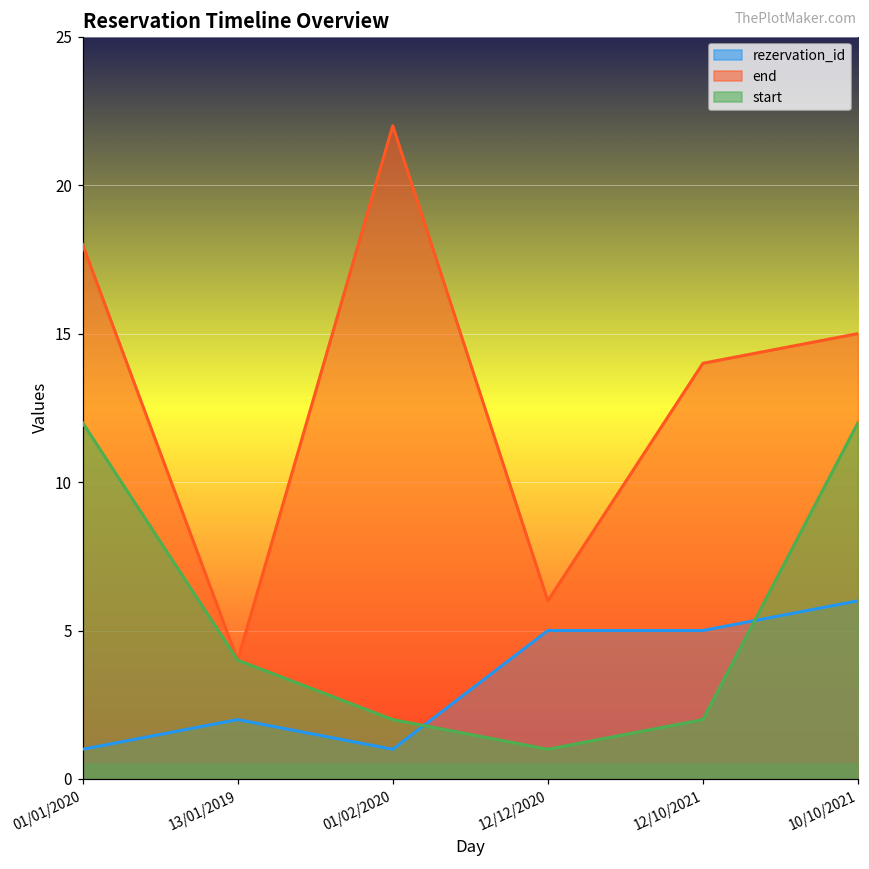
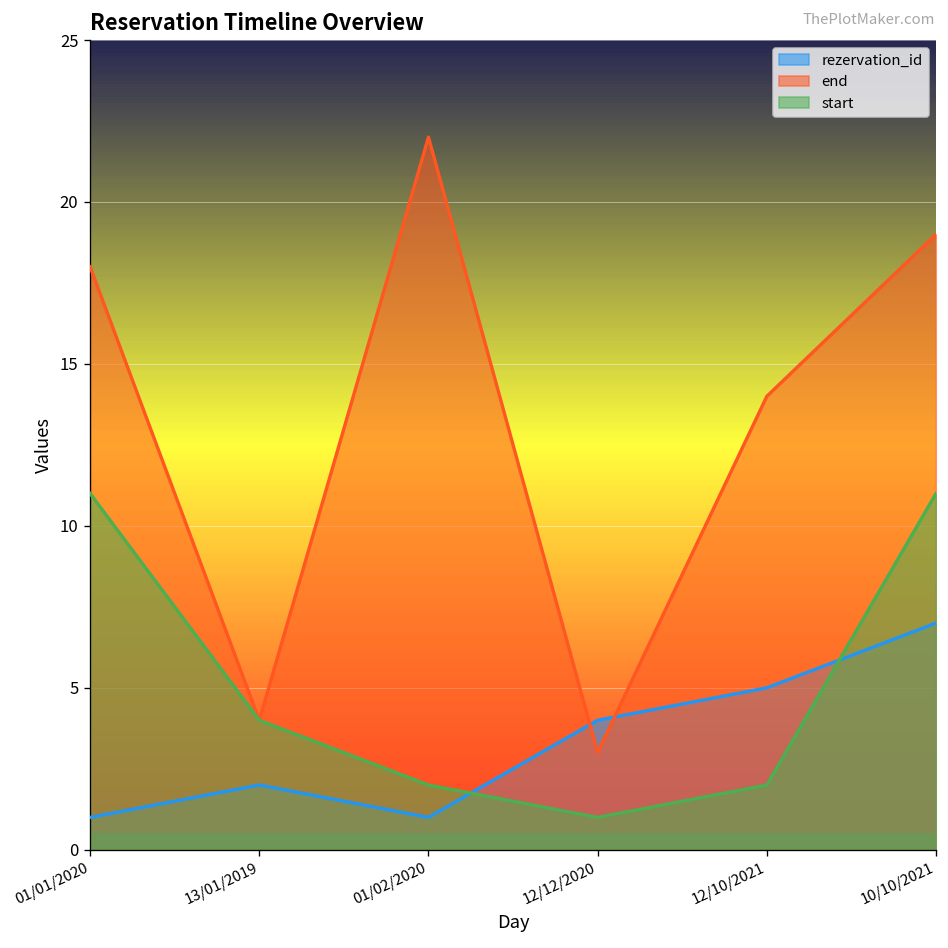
  {
    "rezervation_id": {
      "01/01/2020": 1,
      "13/01/2019": 2,
      "01/02/2020": 1,
-     "12/12/2020": 5,
+     "12/12/2020": 4,
      "12/10/2021": 5,
-     "10/10/2021": 6
+     "10/10/2021": 7
    },
    "end": {
      "01/01/2020": 18,
      "01/02/2020": 22,
-     "12/12/2020": 6,
+     "12/12/2020": 3,
      "12/10/2021": 14,
-     "10/10/2021": 15
+     "10/10/2021": 19
    },
    "start": {
-     "01/01/2020": 12,
+     "01/01/2020": 11,
      "01/02/2020": 2,
      "12/12/2020": 1,
      "12/10/2021": 2,
-     "10/10/2021": 12
+     "10/10/2021": 11
    }
  }
